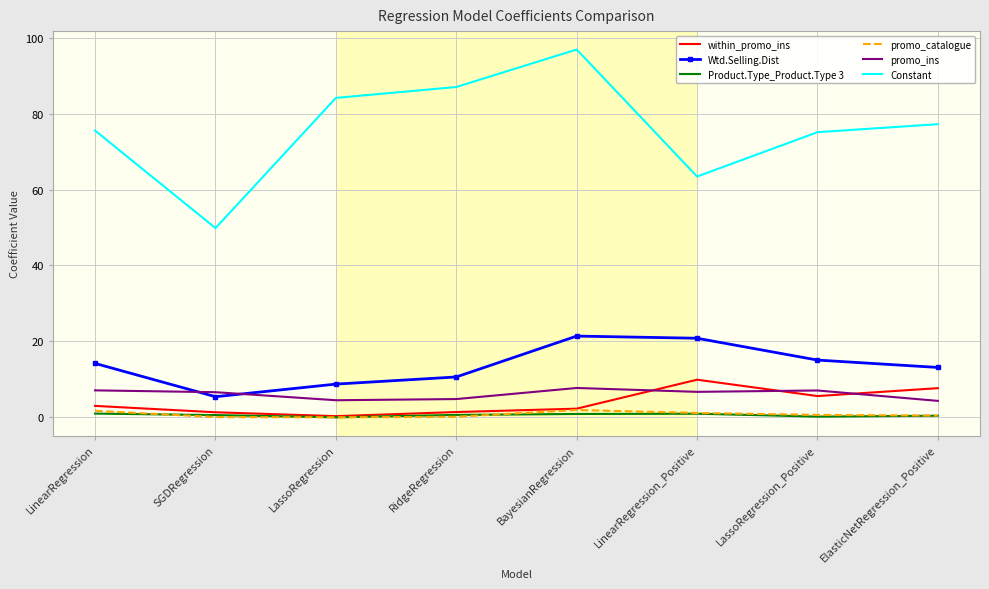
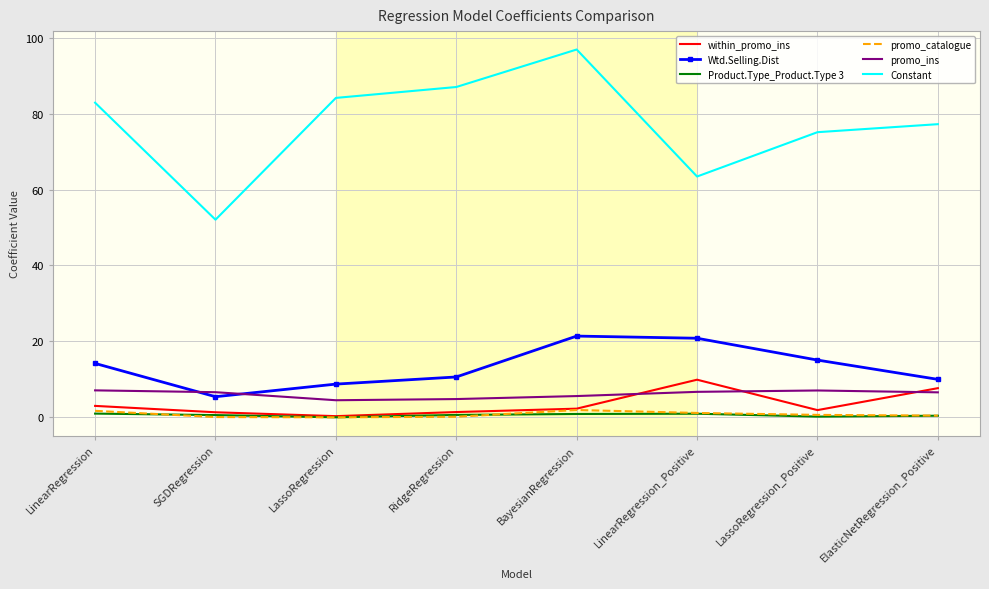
  {
    "within_promo_ins": {
      "LinearRegression": 3,
      "SGDRegression": 1,
      "RidgeRegression": 1,
      "LinearRegression_Positive": 10,
-     "LassoRegression_Positive": 6,
+     "LassoRegression_Positive": 2,
      "ElasticNetRegression_Positive": 8
    },
    "Wtd.Selling.Dist": {
      "LinearRegression": 14,
      "SGDRegression": 5,
      "LassoRegression": 9,
      "RidgeRegression": 11,
      "BayesianRegression": 21,
      "LinearRegression_Positive": 21,
      "LassoRegression_Positive": 15,
-     "ElasticNetRegression_Positive": 13
+     "ElasticNetRegression_Positive": 10
    },
    "Product.Type_Product.Type 3": {
      "LinearRegression": 1,
      "BayesianRegression": 1
    },
    "promo_catalogue": {
      "LinearRegression": 2
    },
    "promo_ins": {
      "LinearRegression": 7,
      "SGDRegression": 7,
      "LassoRegression": 5,
      "RidgeRegression": 5,
-     "BayesianRegression": 8,
+     "BayesianRegression": 6,
      "LinearRegression_Positive": 7,
      "LassoRegression_Positive": 7,
-     "ElasticNetRegression_Positive": 4
+     "ElasticNetRegression_Positive": 7
    },
    "Constant": {
-     "LinearRegression": 76,
-     "SGDRegression": 50,
+     "LinearRegression": 83,
+     "SGDRegression": 52,
      "LassoRegression": 84,
      "RidgeRegression": 87,
      "BayesianRegression": 97,
      "LinearRegression_Positive": 63,
      "LassoRegression_Positive": 75,
      "ElasticNetRegression_Positive": 77
    }
  }
